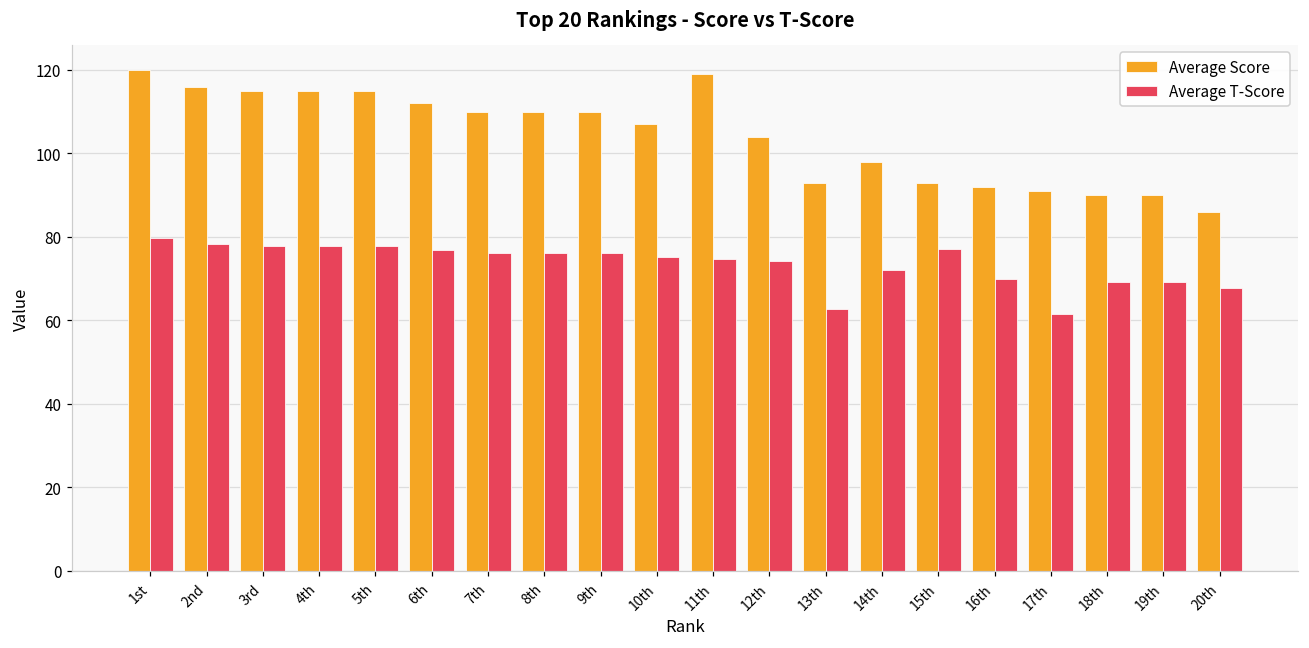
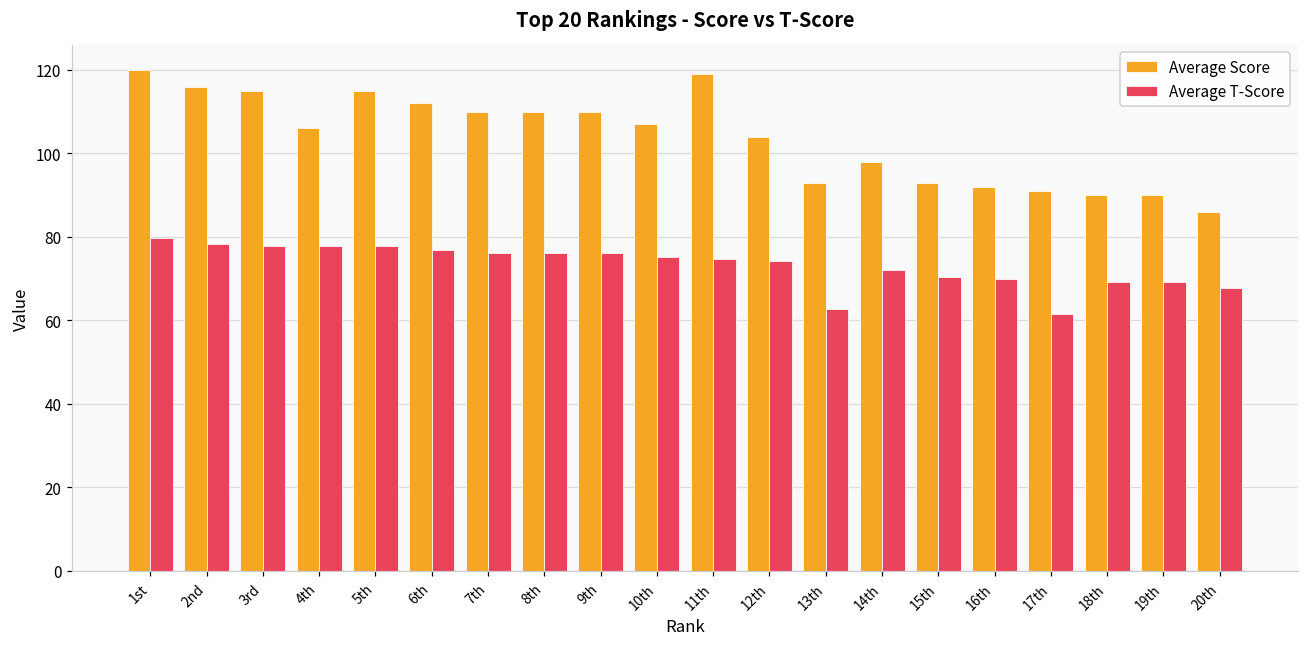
  {
    "Average Score": {
      "1st": 120,
      "2nd": 116,
      "3rd": 115,
-     "4th": 115,
+     "4th": 106,
      "5th": 115,
      "6th": 112,
      "7th": 110,
      "8th": 110,
      "9th": 110,
      "10th": 107,
      "11th": 119,
      "12th": 104,
      "13th": 93,
      "14th": 98,
      "15th": 93,
      "16th": 92,
      "17th": 91,
      "18th": 90,
      "19th": 90,
      "20th": 86
    },
    "Average T-Score": {
      "1st": 80,
      "2nd": 78,
      "3rd": 78,
      "4th": 78,
      "5th": 78,
      "6th": 77,
      "7th": 76,
      "8th": 76,
      "9th": 76,
      "10th": 75,
      "11th": 75,
      "12th": 74,
      "13th": 63,
      "14th": 72,
-     "15th": 77,
+     "15th": 70,
      "16th": 70,
      "17th": 62,
      "18th": 69,
      "19th": 69,
      "20th": 68
    }
  }
